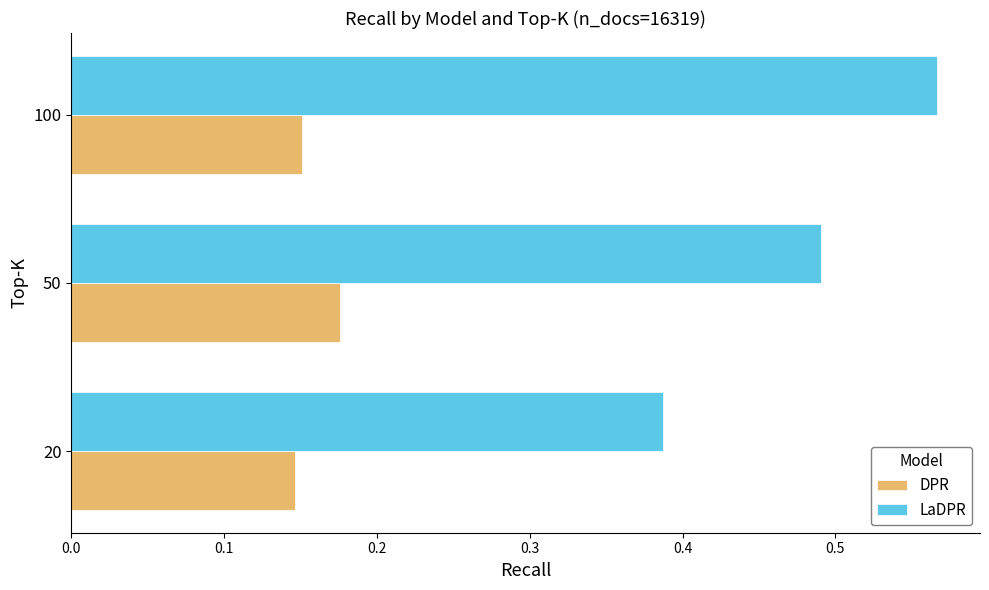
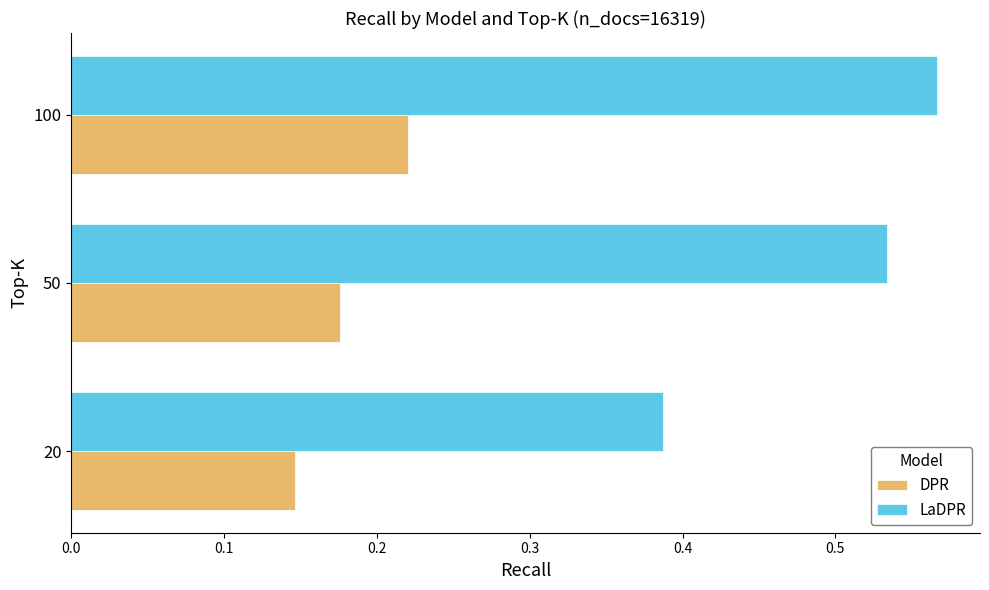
  {
    "DPR": {
-     "100": 0.151,
+     "100": 0.220,
      "50": 0.176,
      "20": 0.146
    },
    "LaDPR": {
      "100": 0.566,
-     "50": 0.491,
+     "50": 0.534,
      "20": 0.388
    }
  }
